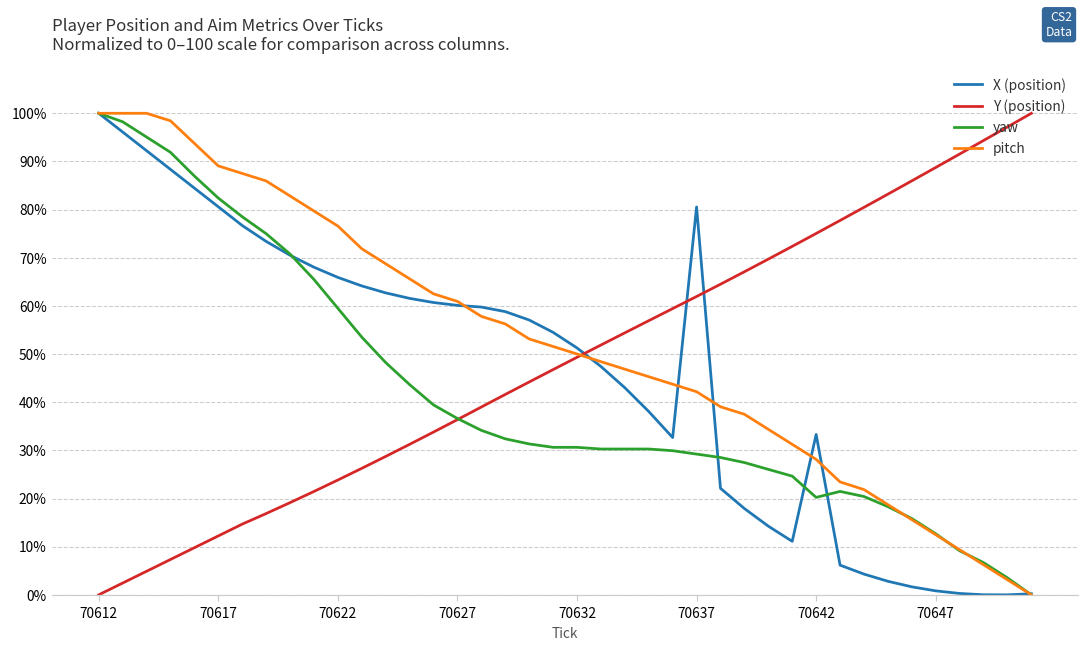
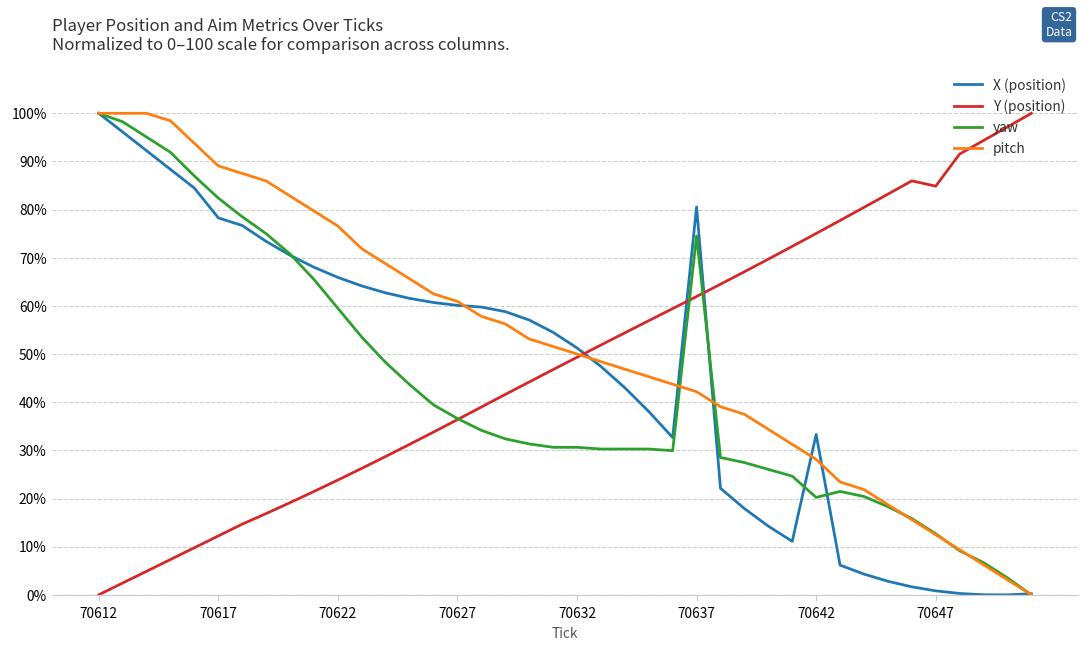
  {
    "X (position)": {
-     "70617": "81%",
+     "70617": "78%",
      "70622": "66%",
      "70627": "60%",
      "70632": "51%",
      "70637": "81%",
      "70642": "33%",
      "70647": "1%"
    },
    "Y (position)": {
      "70612": "0%",
      "70617": "12%",
      "70622": "24%",
      "70632": "49%",
      "70637": "62%",
      "70642": "75%",
-     "70647": "89%"
+     "70647": "85%"
    },
    "yaw": {
      "70617": "82%",
      "70622": "60%",
      "70632": "31%",
-     "70637": "29%",
+     "70637": "75%",
      "70642": "20%"
    },
    "pitch": {
      "70617": "89%",
      "70622": "77%",
      "70627": "61%",
      "70632": "50%",
      "70637": "42%",
      "70642": "28%"
    }
  }
